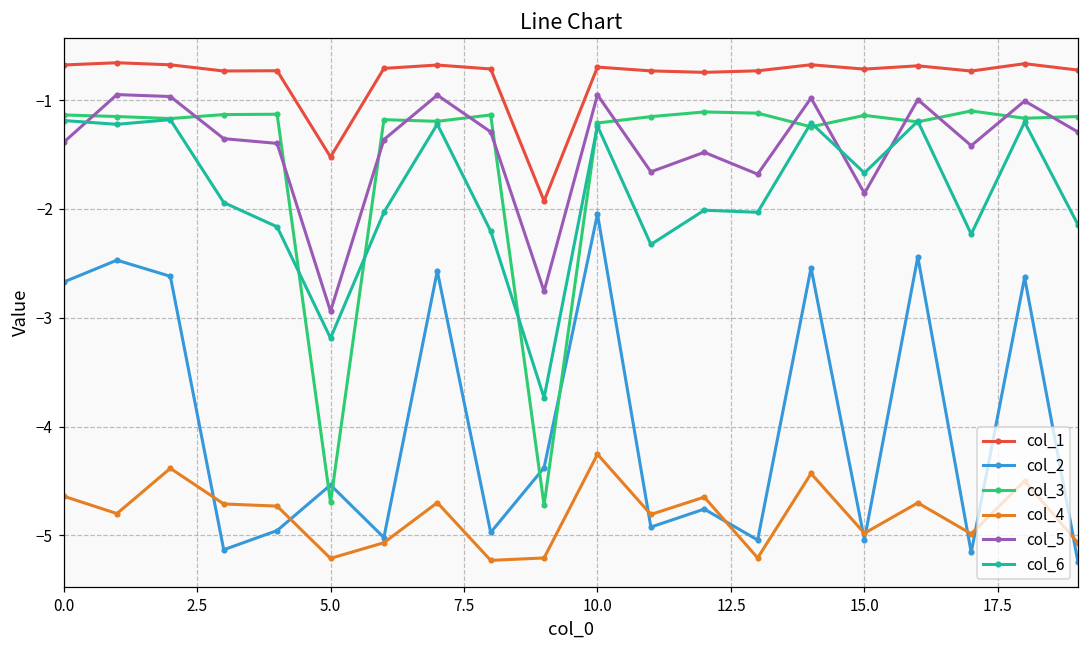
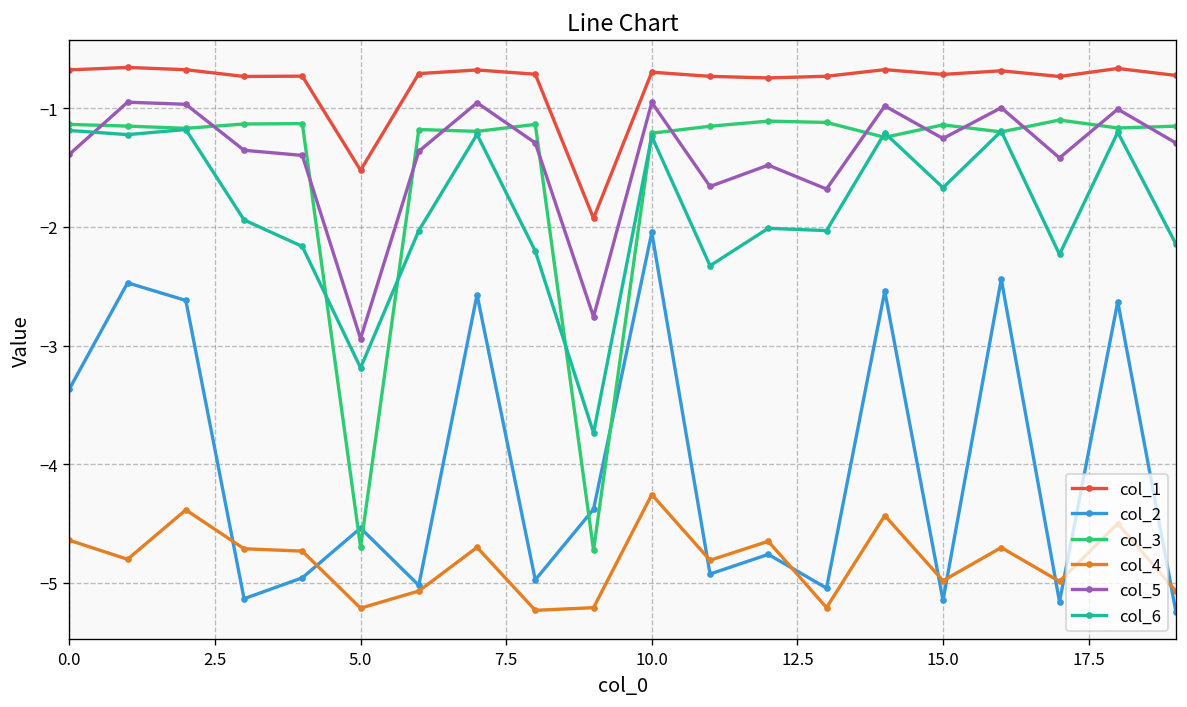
  {
    "col_2": {
-     "0.0": -2.7,
+     "0.0": -3.4,
      "5.0": -4.5,
      "10.0": -2.0,
-     "15.0": -5.0
+     "15.0": -5.1
    },
    "col_5": {
      "0.0": -1.4,
      "5.0": -2.9,
      "10.0": -1.0,
-     "15.0": -1.9
+     "15.0": -1.3
    }
  }
